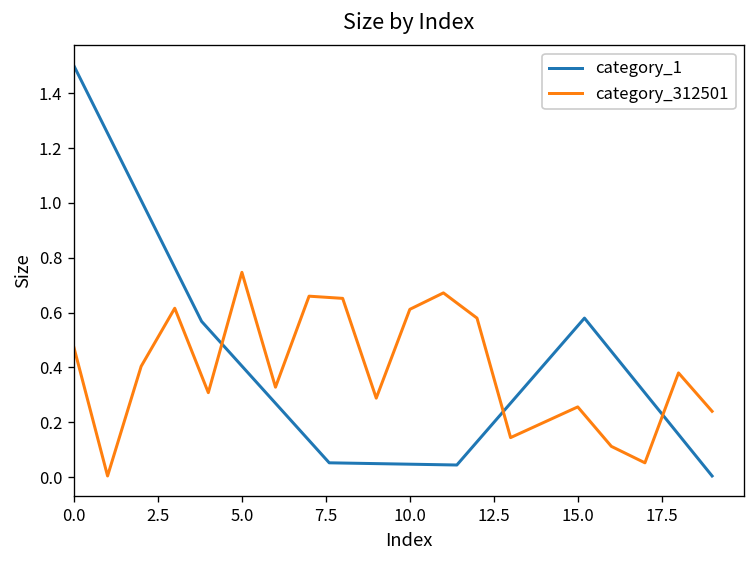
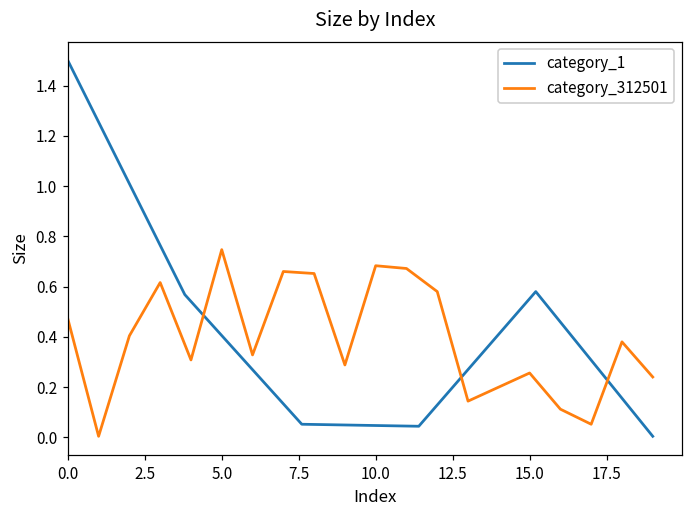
  {
    "category_1": {
      "0.0": 1.50
    },
    "category_312501": {
      "0.0": 0.47,
      "5.0": 0.75,
-     "10.0": 0.61,
+     "10.0": 0.68,
      "15.0": 0.26
    }
  }
